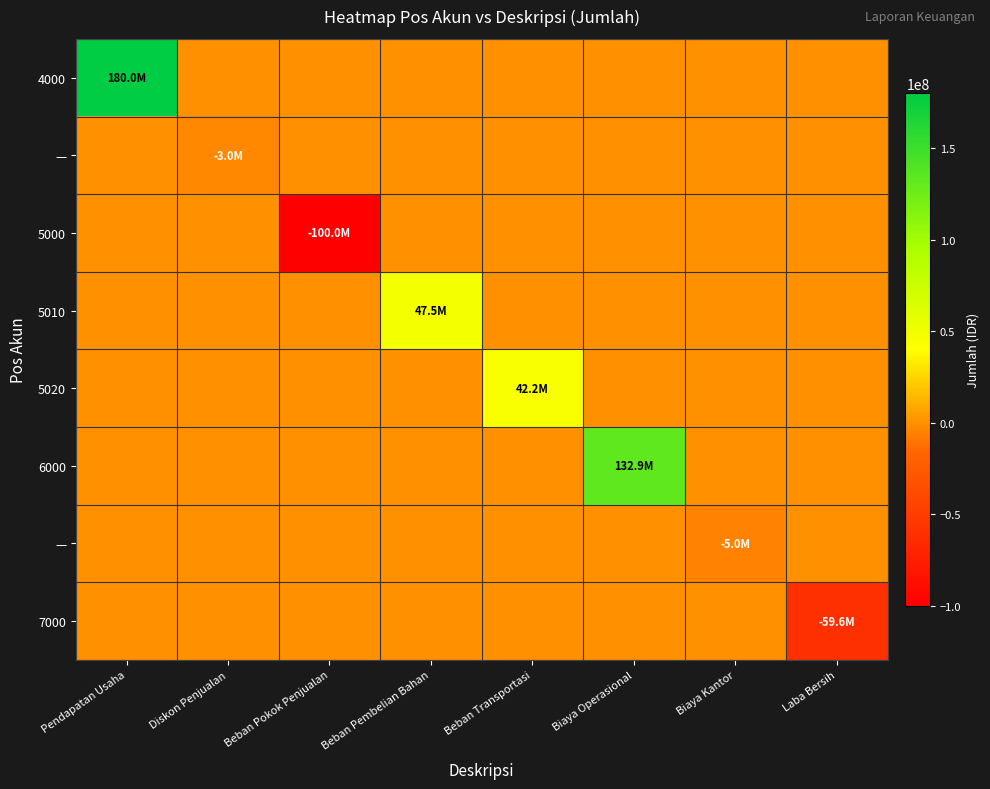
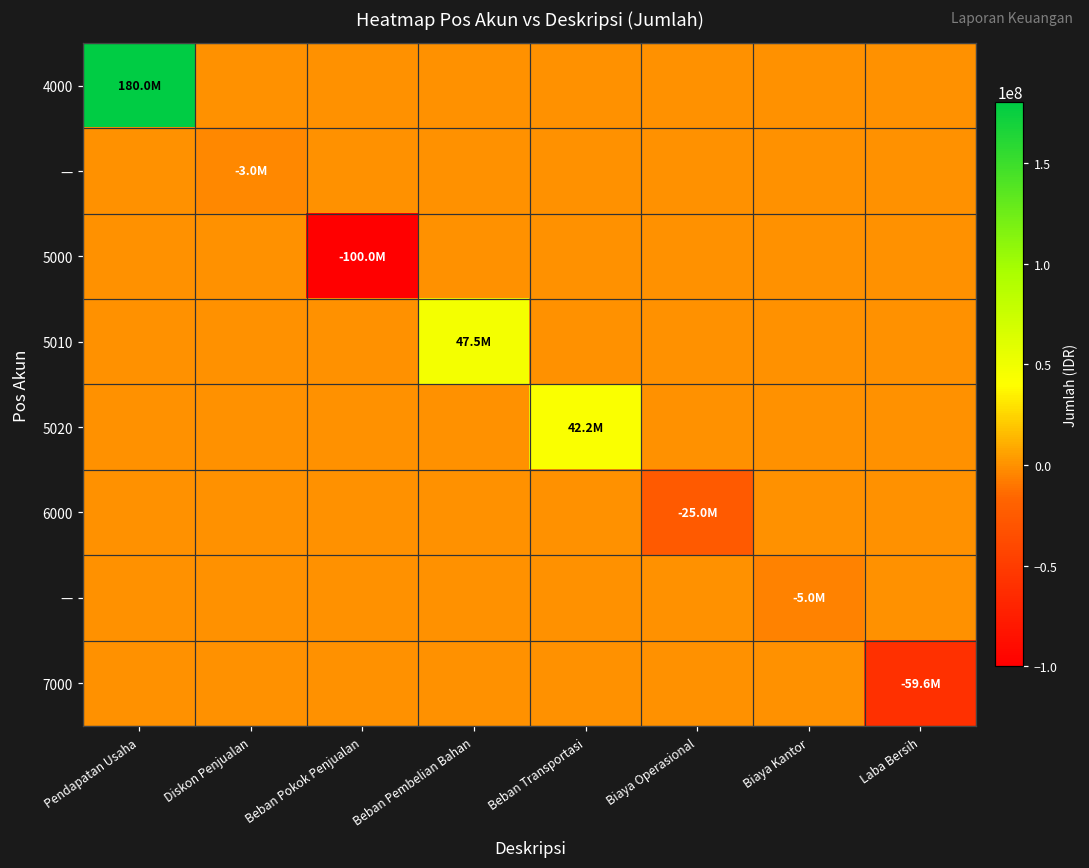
  {
    "4000": {
      "Pendapatan Usaha": "180.0M"
    },
    "5000": {
      "Beban Pokok Penjualan": "-100.0M"
    },
    "5010": {
      "Beban Pembelian Bahan": "47.5M"
    },
    "5020": {
      "Beban Transportasi": "42.2M"
    },
    "6000": {
-     "Biaya Operasional": "132.9M"
+     "Biaya Operasional": "-25.0M"
    },
    "7000": {
      "Laba Bersih": "-59.6M"
    }
  }
